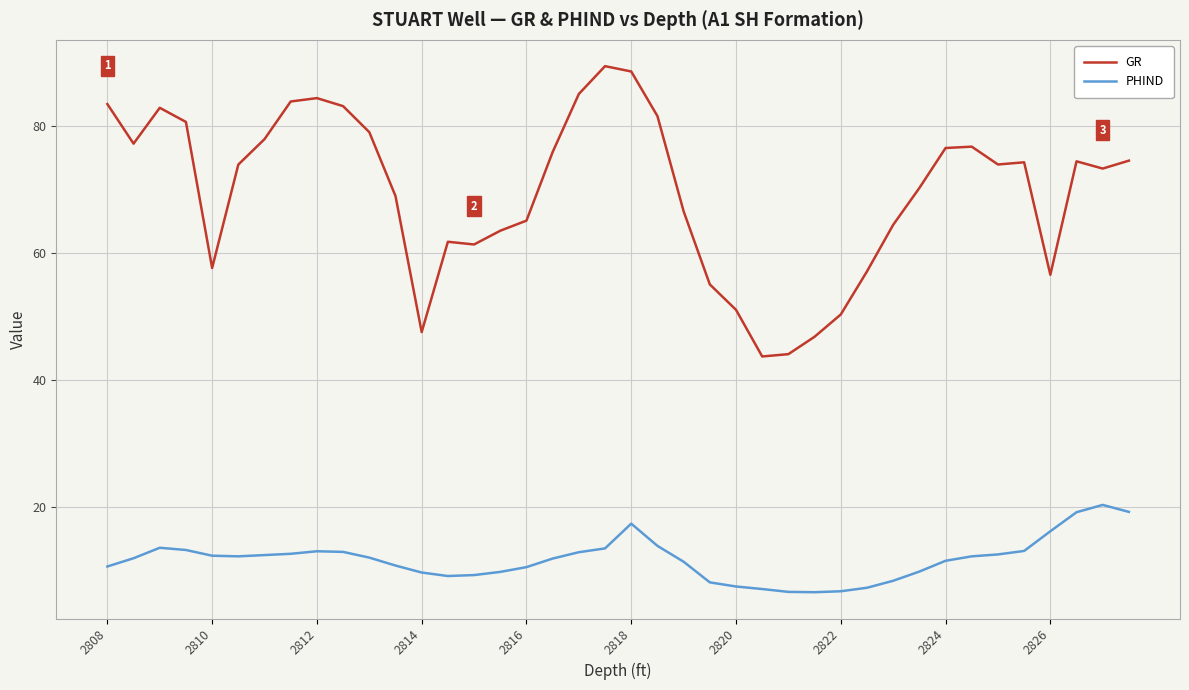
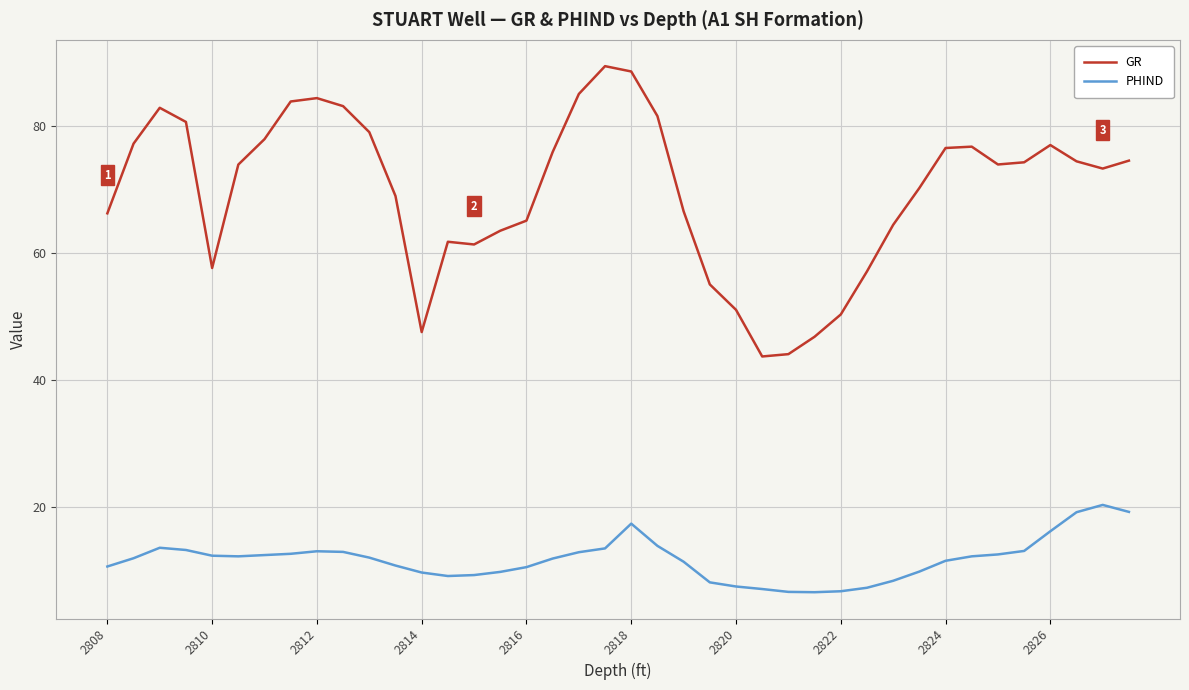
  {
    "GR": {
-     "2808": 83,
+     "2808": 66,
      "2810": 58,
      "2812": 84,
      "2814": 48,
      "2816": 65,
      "2818": 89,
      "2820": 51,
      "2822": 50,
      "2824": 77,
-     "2826": 57
+     "2826": 77
    },
    "PHIND": {
      "2808": 11,
      "2810": 12,
      "2812": 13,
      "2814": 10,
      "2816": 11,
      "2818": 17,
      "2820": 8,
      "2822": 7,
      "2824": 12,
      "2826": 16
    }
  }
